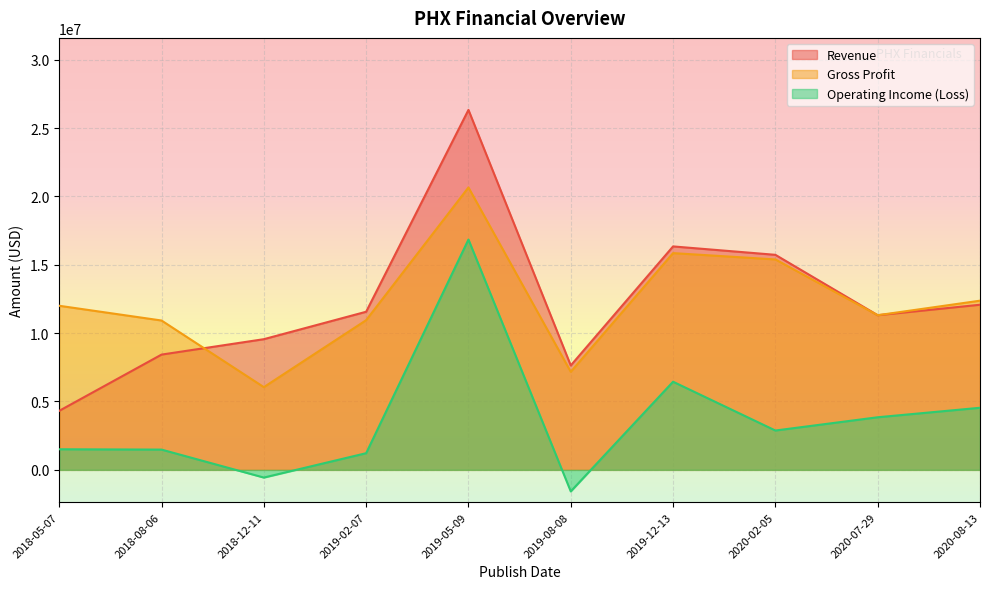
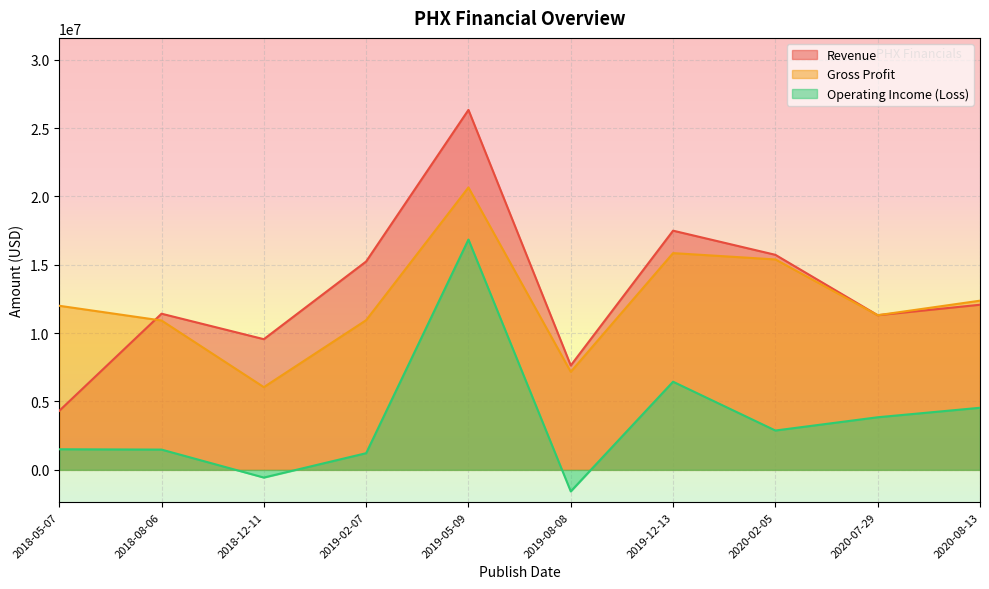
  {
    "Revenue": {
      "2018-05-07": 4300000,
-     "2018-08-06": 8400000,
+     "2018-08-06": 11400000,
      "2018-12-11": 9600000,
-     "2019-02-07": 11600000,
+     "2019-02-07": 15200000,
      "2019-05-09": 26300000,
      "2019-08-08": 7600000,
-     "2019-12-13": 16300000,
+     "2019-12-13": 17500000,
      "2020-02-05": 15700000,
      "2020-08-13": 12100000
    },
    "Gross Profit": {
      "2018-05-07": 12000000,
      "2018-08-06": 10900000,
      "2018-12-11": 6100000,
      "2019-02-07": 10900000,
      "2019-05-09": 20700000,
      "2019-08-08": 7200000,
      "2019-12-13": 15900000,
      "2020-02-05": 15400000,
      "2020-08-13": 12400000
    }
  }
